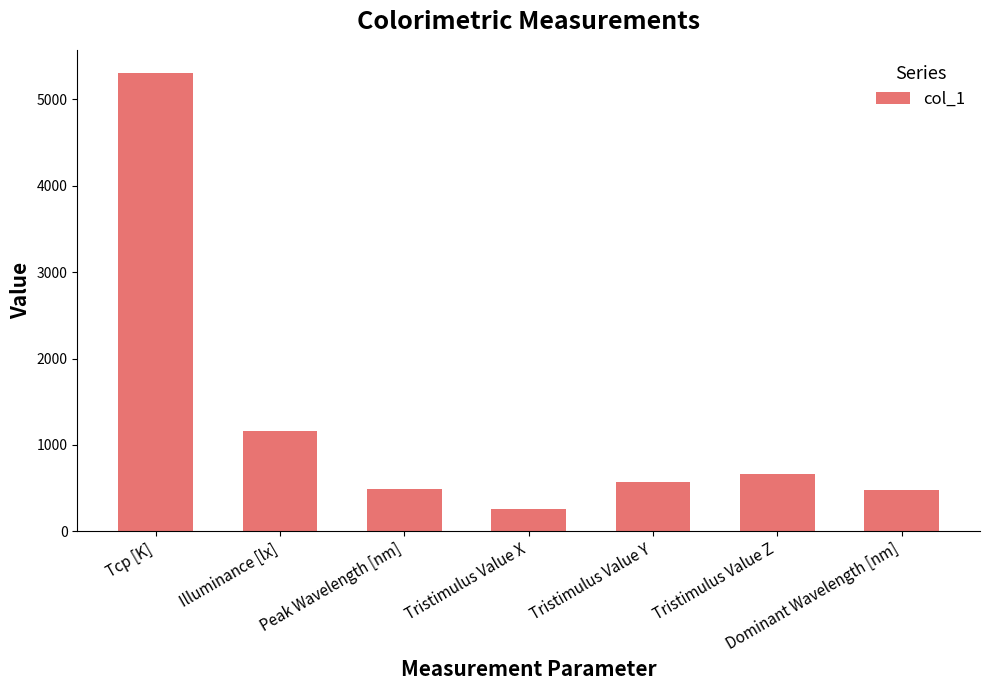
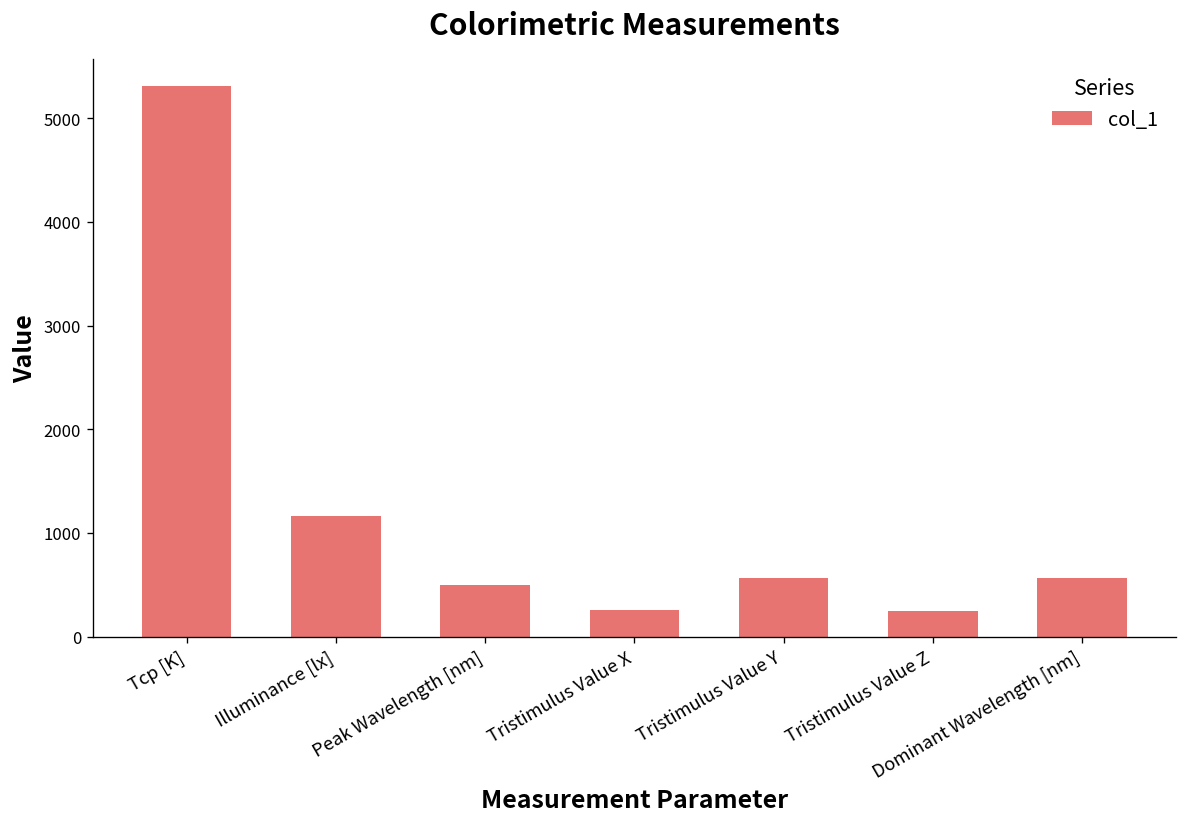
  {
    "Tcp [K]": 5300,
    "Illuminance [lx]": 1200,
    "Peak Wavelength [nm]": 500,
    "Tristimulus Value X": 300,
    "Tristimulus Value Y": 600,
-   "Tristimulus Value Z": 700,
-   "Dominant Wavelength [nm]": 500
+   "Tristimulus Value Z": 200,
+   "Dominant Wavelength [nm]": 600
  }
